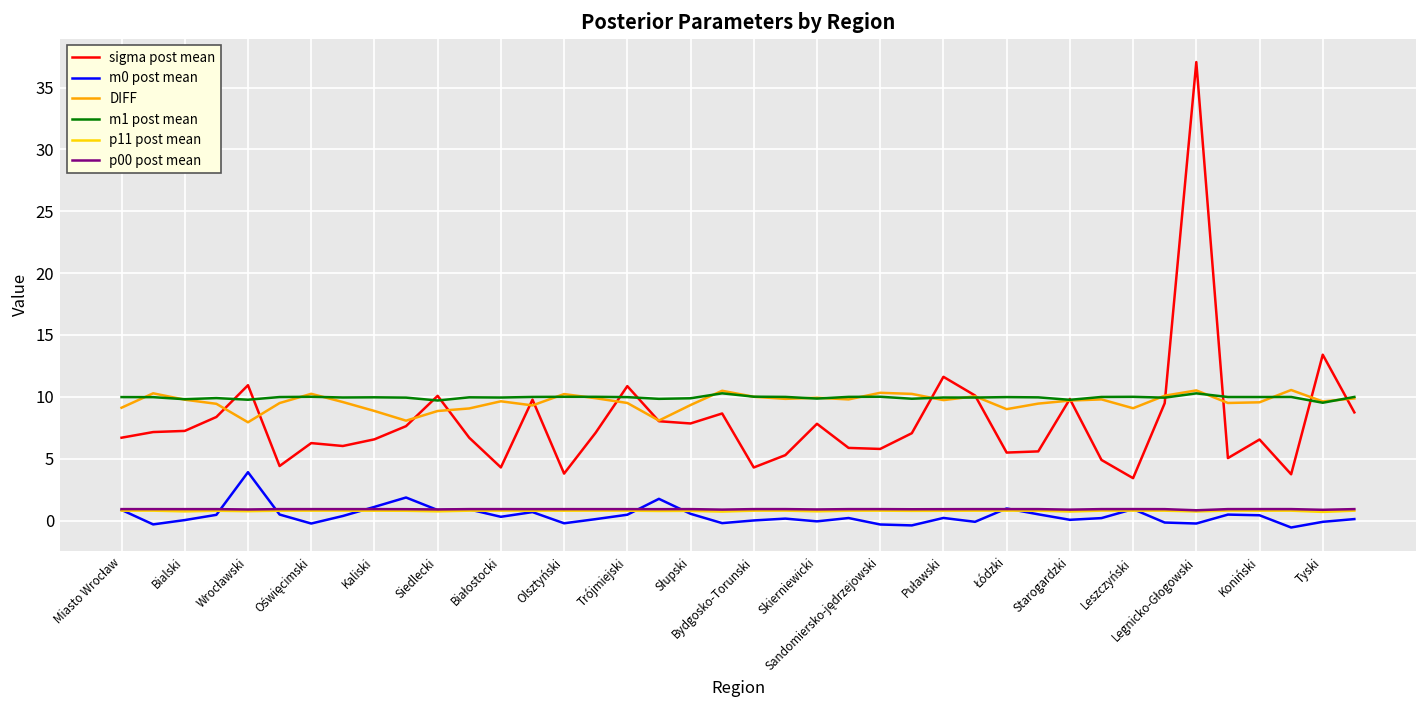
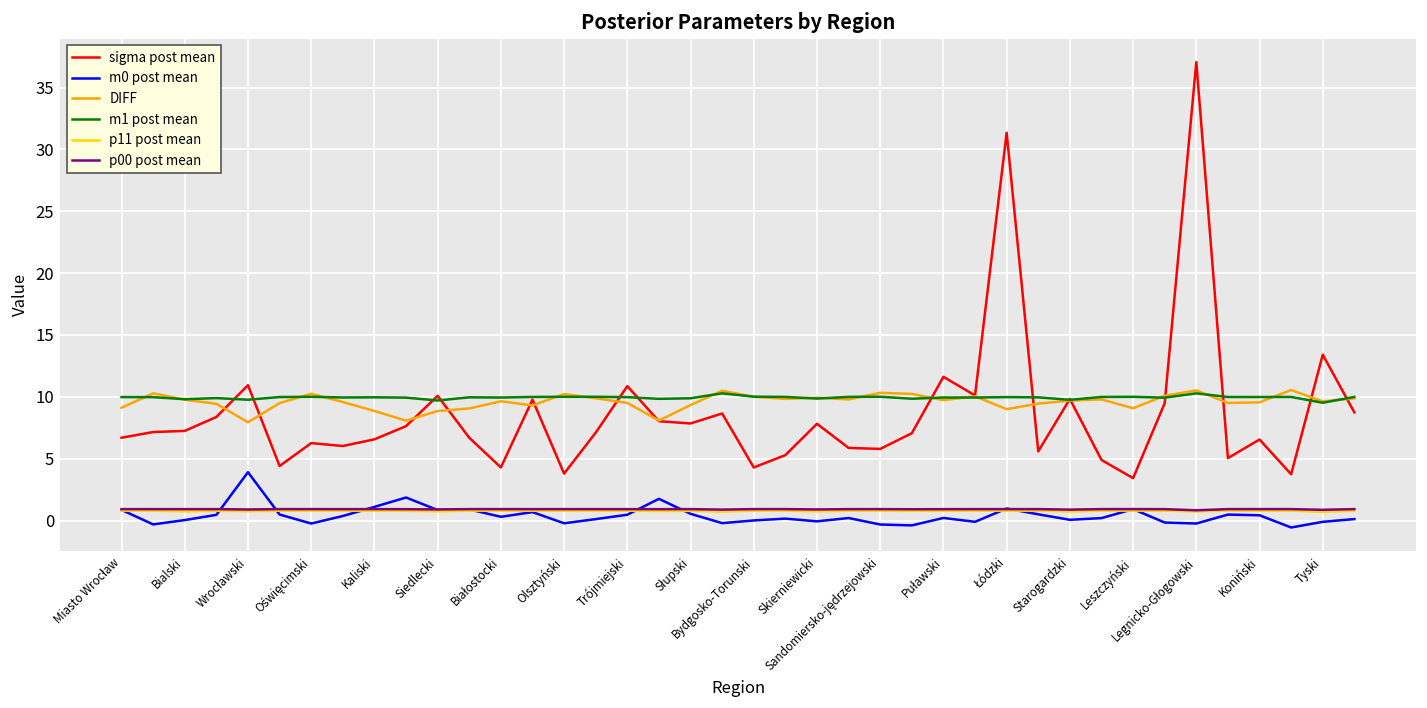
  {
    "sigma post mean": {
      "Miasto Wrocław": 6.7,
      "Bialski": 7.2,
      "Wrocławski": 10.9,
      "Oświęcimski": 6.3,
      "Kaliski": 6.6,
      "Siedlecki": 10.1,
      "Białostocki": 4.3,
      "Olsztyński": 3.8,
      "Trójmiejski": 10.9,
      "Słupski": 7.8,
      "Bydgosko-Torunski": 4.3,
      "Skierniewicki": 7.8,
      "Sandomiersko-jędrzejowski": 5.8,
      "Puławski": 11.6,
-     "Łódzki": 5.5,
+     "Łódzki": 31.3,
      "Leszczyński": 3.4,
      "Legnicko-Głogowski": 37.1,
      "Koniński": 6.6,
      "Tyski": 13.4
    },
    "m0 post mean": {
      "Bialski": 0.0,
      "Wrocławski": 3.9,
      "Oświęcimski": -0.2,
      "Białostocki": 0.3,
      "Olsztyński": -0.2,
      "Trójmiejski": 0.5,
      "Bydgosko-Torunski": 0.0,
      "Skierniewicki": -0.1,
      "Sandomiersko-jędrzejowski": -0.3,
      "Puławski": 0.2,
      "Starogardzki": 0.1,
      "Legnicko-Głogowski": -0.2,
      "Koniński": 0.4,
      "Tyski": -0.1
    },
    "m1 post mean": {
      "Miasto Wrocław": 10.0,
      "Wrocławski": 9.8,
      "Kaliski": 10.0,
      "Siedlecki": 9.7,
      "Białostocki": 9.9,
      "Trójmiejski": 10.0,
      "Słupski": 9.9,
      "Sandomiersko-jędrzejowski": 10.0,
      "Łódzki": 10.0,
      "Leszczyński": 10.0,
      "Koniński": 10.0
    }
  }
